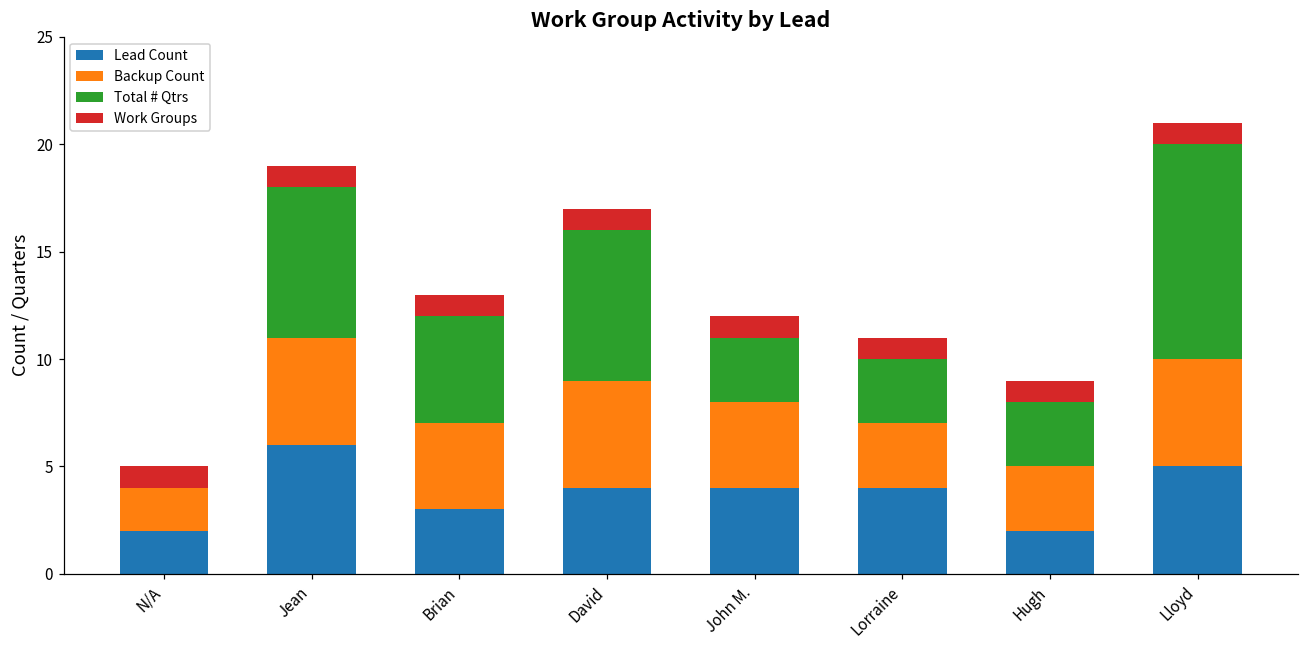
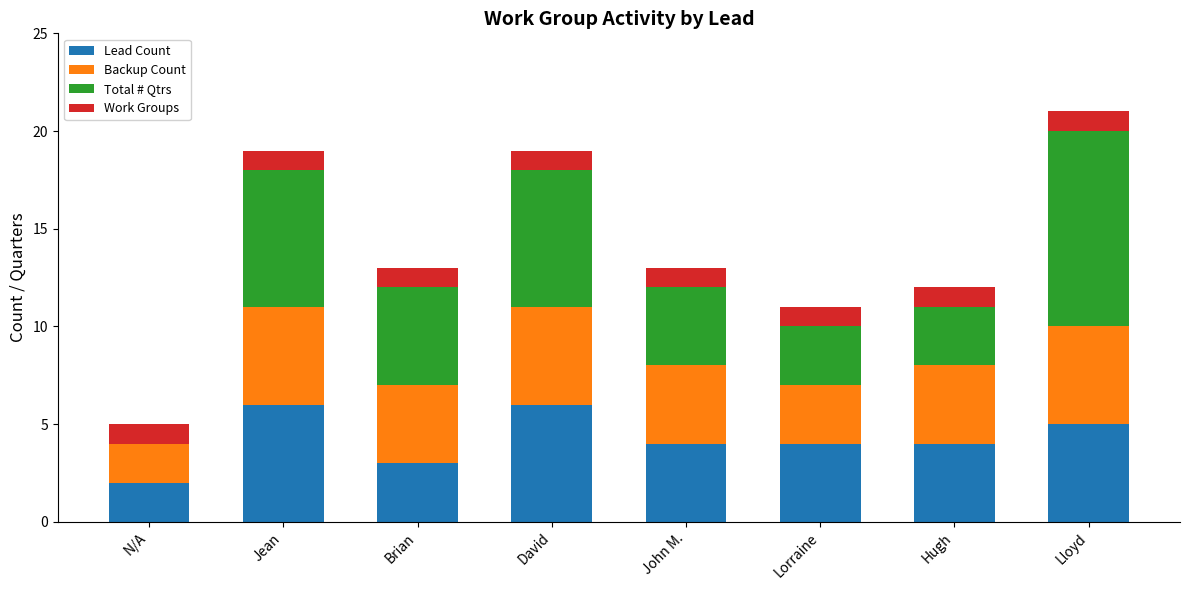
  {
    "Lead Count": {
      "N/A": 2,
      "Jean": 6,
      "Brian": 3,
-     "David": 4,
+     "David": 6,
      "John M.": 4,
      "Lorraine": 4,
-     "Hugh": 2,
+     "Hugh": 4,
      "Lloyd": 5
    },
    "Backup Count": {
      "N/A": 2,
      "Jean": 5,
      "Brian": 4,
      "David": 5,
      "John M.": 4,
      "Lorraine": 3,
-     "Hugh": 3,
+     "Hugh": 4,
      "Lloyd": 5
    },
    "Total # Qtrs": {
      "N/A": 0,
      "Jean": 7,
      "Brian": 5,
      "David": 7,
-     "John M.": 3,
+     "John M.": 4,
      "Lorraine": 3,
      "Hugh": 3,
      "Lloyd": 10
    },
    "Work Groups": {
      "N/A": 1,
      "Jean": 1,
      "Brian": 1,
      "David": 1,
      "John M.": 1,
      "Lorraine": 1,
      "Hugh": 1,
      "Lloyd": 1
    }
  }
